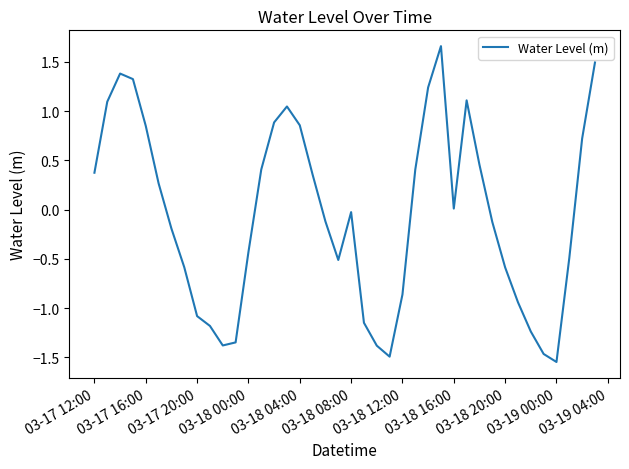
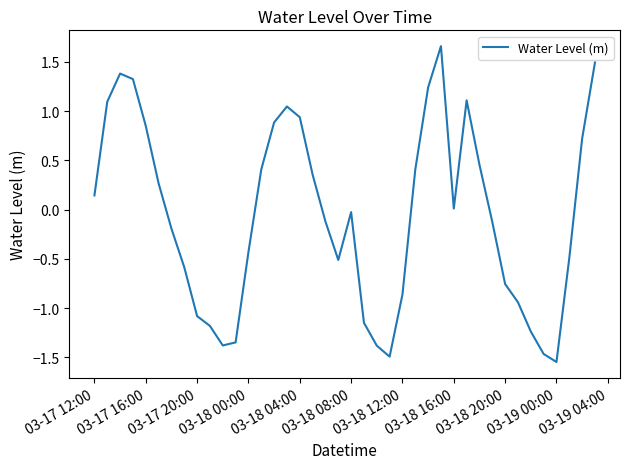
  {
-   "03-17 12:00": 0.4,
+   "03-17 12:00": 0.1,
    "03-17 16:00": 0.8,
    "03-17 20:00": -1.1,
    "03-18 00:00": -0.4,
-   "03-18 04:00": 0.86,
+   "03-18 04:00": 0.94,
    "03-18 08:00": 0.0,
    "03-18 12:00": -0.9,
    "03-18 16:00": 0.0,
-   "03-18 20:00": -0.6,
+   "03-18 20:00": -0.8,
    "03-19 00:00": -1.5
  }
